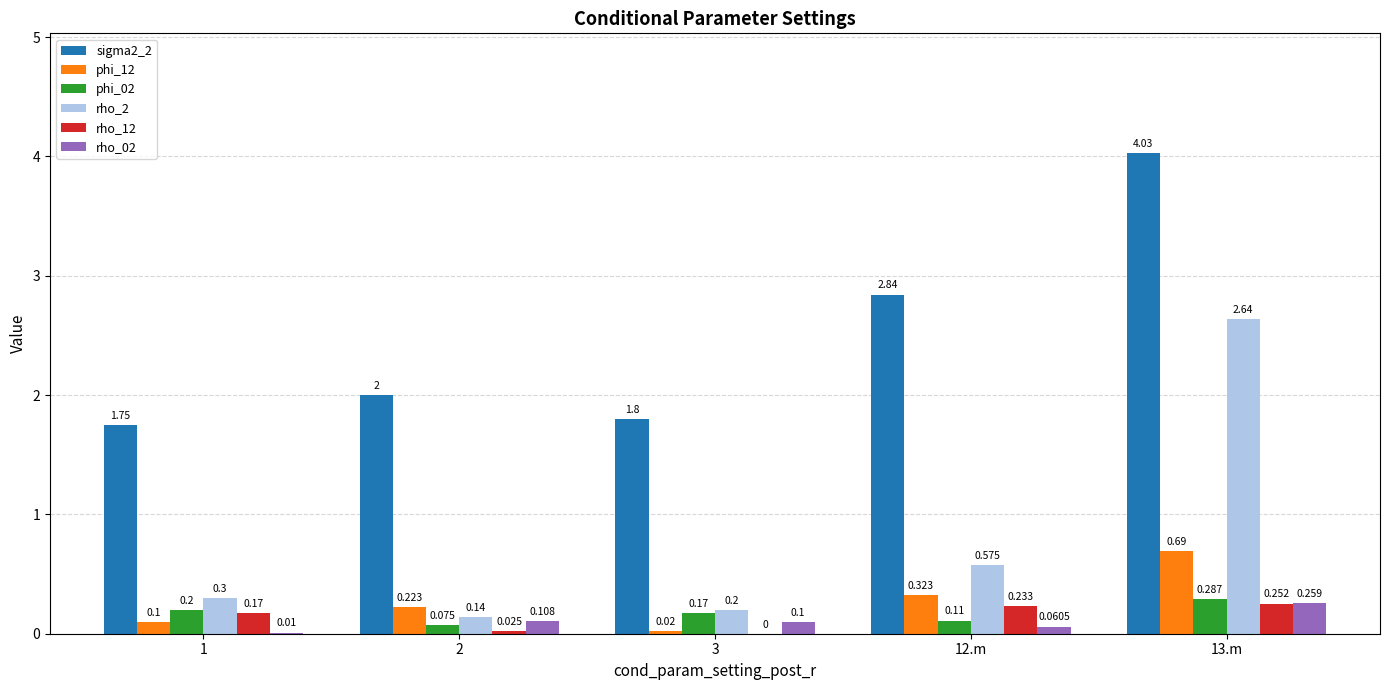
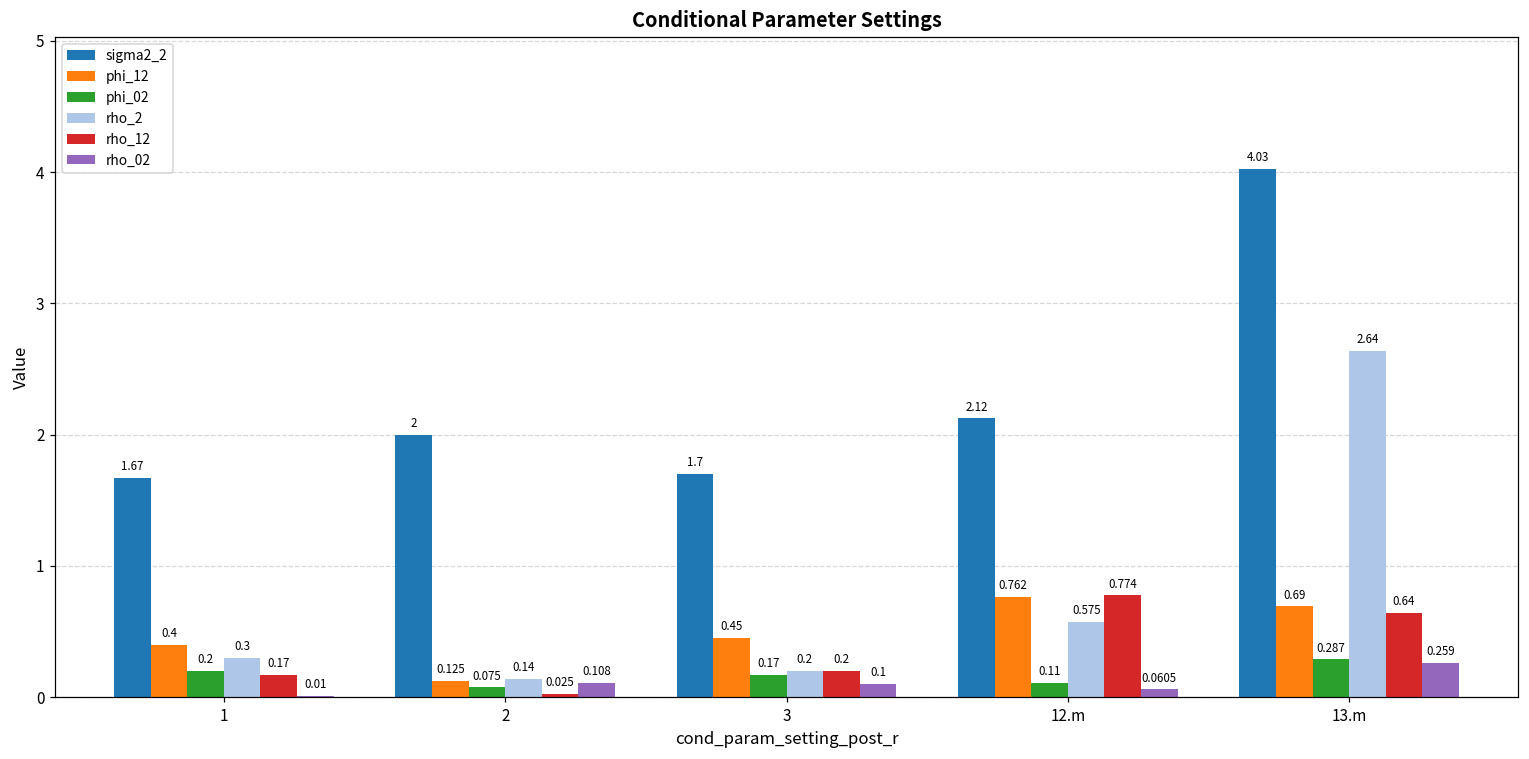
  {
    "sigma2_2": {
-     "1": 1.75,
+     "1": 1.67,
      "2": 2,
-     "3": 1.8,
-     "12.m": 2.84,
+     "3": 1.7,
+     "12.m": 2.12,
      "13.m": 4.03
    },
    "phi_12": {
-     "1": 0.1,
-     "2": 0.223,
-     "3": 0.02,
-     "12.m": 0.323,
+     "1": 0.4,
+     "2": 0.125,
+     "3": 0.45,
+     "12.m": 0.762,
      "13.m": 0.69
    },
    "phi_02": {
      "1": 0.2,
      "2": 0.075,
      "3": 0.17,
      "12.m": 0.11,
      "13.m": 0.287
    },
    "rho_2": {
      "1": 0.3,
      "2": 0.14,
      "3": 0.2,
      "12.m": 0.575,
      "13.m": 2.64
    },
    "rho_12": {
      "1": 0.17,
      "2": 0.025,
-     "3": 0,
-     "12.m": 0.233,
-     "13.m": 0.252
+     "3": 0.2,
+     "12.m": 0.774,
+     "13.m": 0.64
    },
    "rho_02": {
      "1": 0.01,
      "2": 0.108,
      "3": 0.1,
      "12.m": 0.0605,
      "13.m": 0.259
    }
  }
